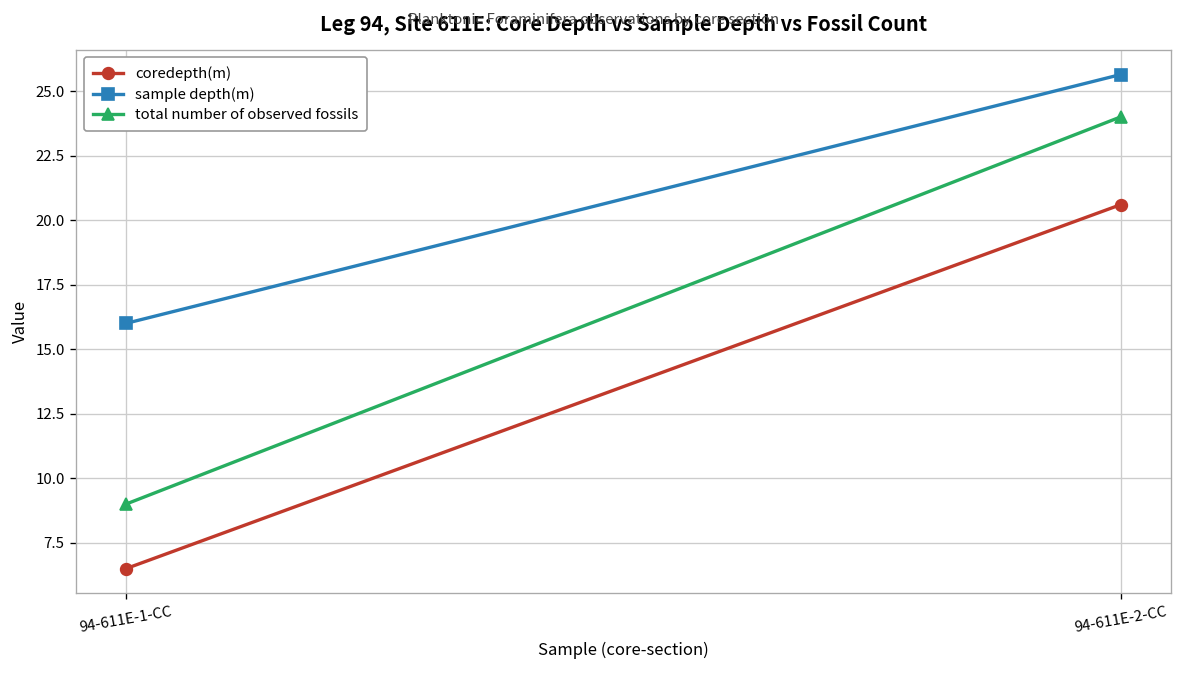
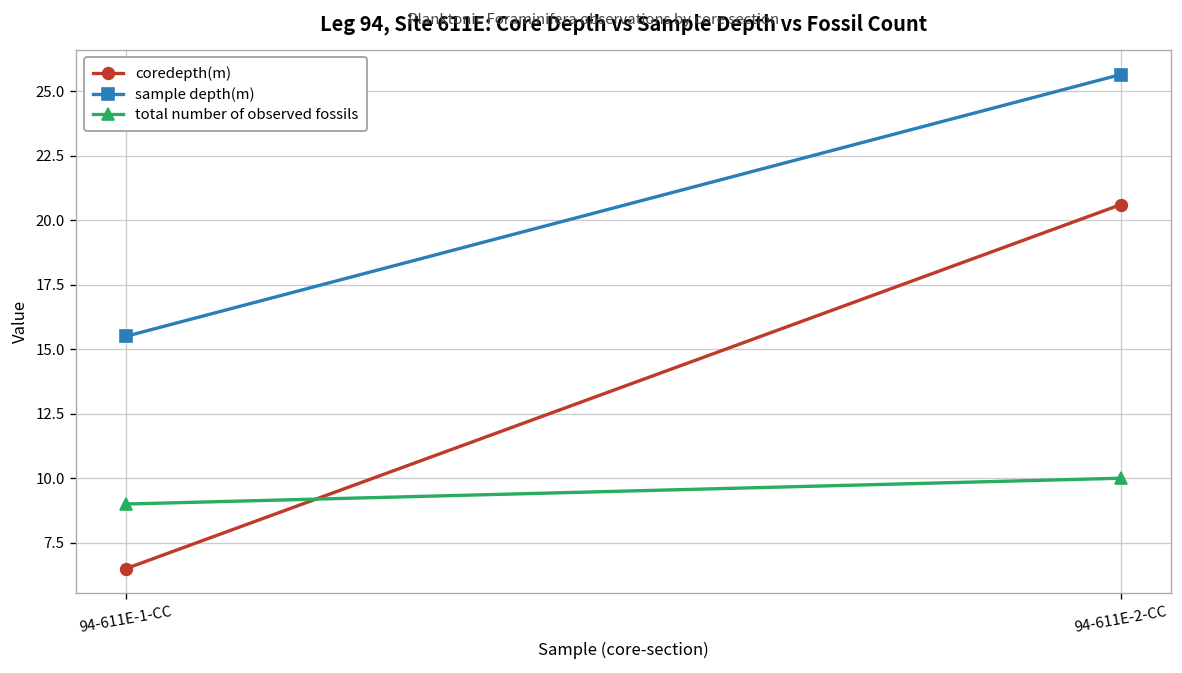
  {
    "coredepth(m)": {
      "94-611E-1-CC": 6.5,
      "94-611E-2-CC": 20.6
    },
    "sample depth(m)": {
-     "94-611E-1-CC": 16.0,
+     "94-611E-1-CC": 15.5,
      "94-611E-2-CC": 25.6
    },
    "total number of observed fossils": {
      "94-611E-1-CC": 9,
-     "94-611E-2-CC": 24
+     "94-611E-2-CC": 10
    }
  }
